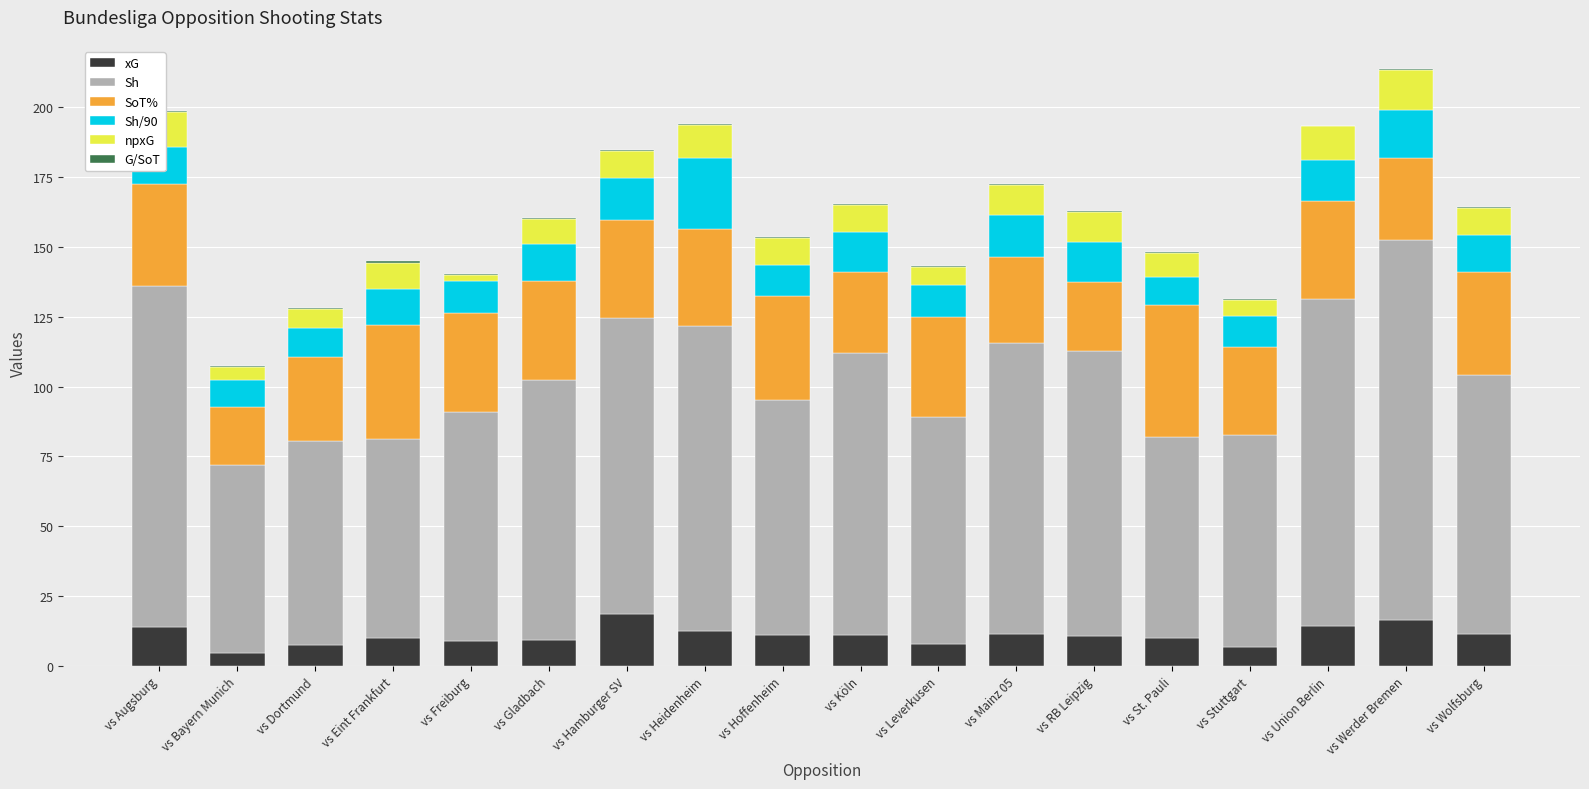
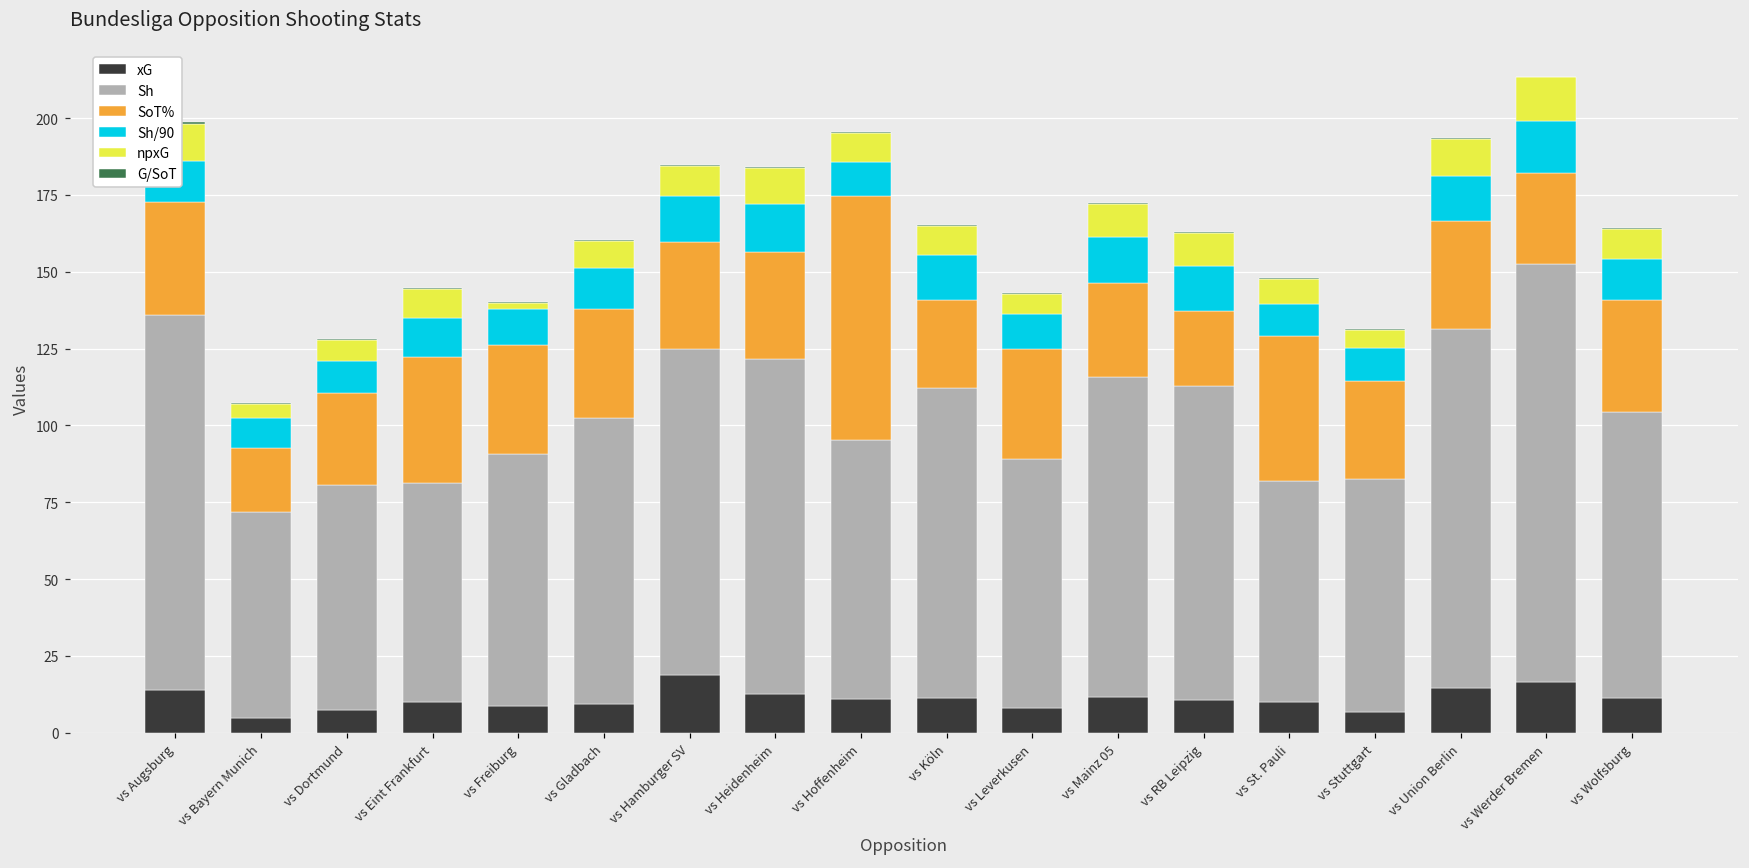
  {
    "xG": {
      "vs Augsburg": 14,
      "vs Bayern Munich": 5,
      "vs Dortmund": 8,
      "vs Eint Frankfurt": 10,
      "vs Freiburg": 9,
      "vs Gladbach": 9,
      "vs Hamburger SV": 19,
      "vs Heidenheim": 13,
      "vs Hoffenheim": 11,
      "vs Köln": 11,
      "vs Leverkusen": 8,
      "vs Mainz 05": 12,
      "vs RB Leipzig": 11,
      "vs St. Pauli": 10,
      "vs Stuttgart": 7,
      "vs Union Berlin": 14,
      "vs Werder Bremen": 17,
      "vs Wolfsburg": 11
    },
    "Sh": {
      "vs Augsburg": 122,
      "vs Bayern Munich": 67,
      "vs Dortmund": 73,
      "vs Eint Frankfurt": 71,
      "vs Freiburg": 82,
      "vs Gladbach": 93,
      "vs Hamburger SV": 106,
      "vs Heidenheim": 109,
      "vs Hoffenheim": 84,
      "vs Köln": 101,
      "vs Leverkusen": 81,
      "vs Mainz 05": 104,
      "vs RB Leipzig": 102,
      "vs St. Pauli": 72,
      "vs Stuttgart": 76,
      "vs Union Berlin": 117,
      "vs Werder Bremen": 136,
      "vs Wolfsburg": 93
    },
    "SoT%": {
      "vs Augsburg": 37,
      "vs Bayern Munich": 21,
      "vs Dortmund": 30,
      "vs Eint Frankfurt": 41,
      "vs Freiburg": 35,
      "vs Gladbach": 36,
      "vs Hamburger SV": 35,
      "vs Heidenheim": 35,
-     "vs Hoffenheim": 37,
+     "vs Hoffenheim": 79,
      "vs Köln": 29,
      "vs Leverkusen": 36,
      "vs Mainz 05": 31,
      "vs RB Leipzig": 25,
      "vs St. Pauli": 47,
      "vs Stuttgart": 32,
      "vs Union Berlin": 35,
      "vs Werder Bremen": 29,
      "vs Wolfsburg": 37
    },
    "Sh/90": {
      "vs Bayern Munich": 10,
      "vs Dortmund": 10,
      "vs Eint Frankfurt": 13,
      "vs Freiburg": 12,
      "vs Gladbach": 13,
      "vs Hamburger SV": 15,
-     "vs Heidenheim": 25,
+     "vs Heidenheim": 16,
      "vs Hoffenheim": 11,
      "vs Köln": 14,
      "vs Leverkusen": 12,
      "vs Mainz 05": 15,
      "vs RB Leipzig": 15,
      "vs St. Pauli": 10,
      "vs Stuttgart": 11,
      "vs Union Berlin": 15,
      "vs Werder Bremen": 17,
      "vs Wolfsburg": 13
    },
    "npxG": {
      "vs Bayern Munich": 5,
      "vs Dortmund": 7,
      "vs Eint Frankfurt": 9,
      "vs Freiburg": 2,
      "vs Gladbach": 9,
      "vs Hamburger SV": 10,
      "vs Heidenheim": 12,
      "vs Hoffenheim": 10,
      "vs Köln": 10,
      "vs Leverkusen": 6,
      "vs Mainz 05": 11,
      "vs RB Leipzig": 11,
      "vs St. Pauli": 8,
      "vs Stuttgart": 6,
      "vs Union Berlin": 12,
      "vs Werder Bremen": 14,
      "vs Wolfsburg": 10
    }
  }
